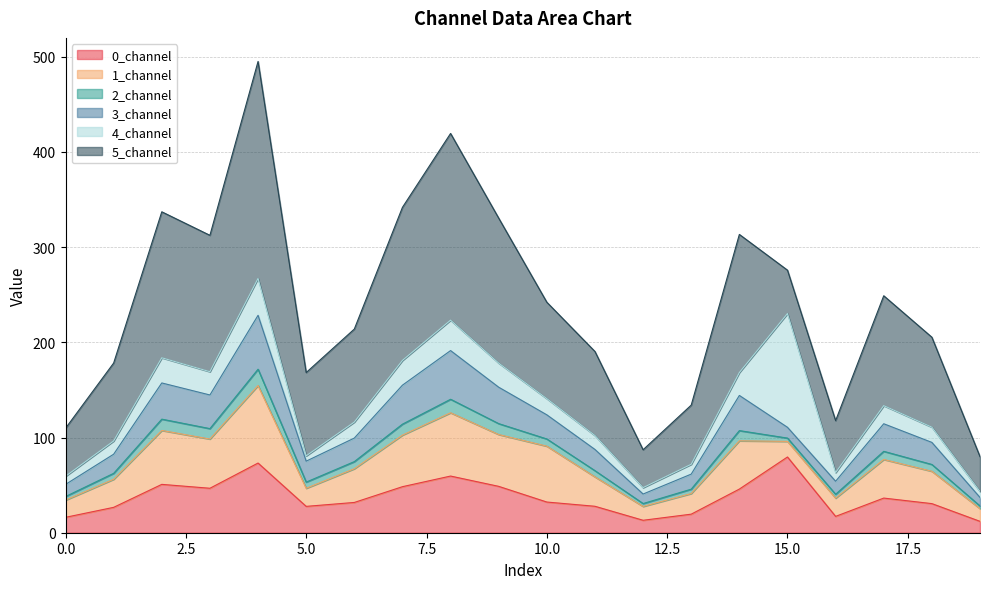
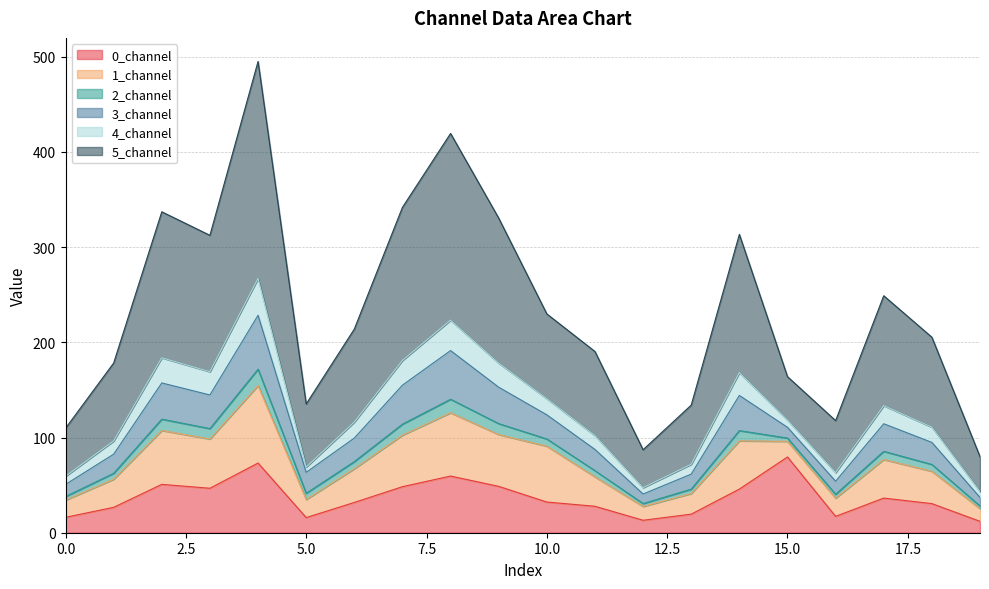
  {
    "0_channel": {
      "0.0": 20,
-     "5.0": 30,
+     "5.0": 20,
      "10.0": 30,
      "15.0": 80
    },
    "1_channel": {
      "0.0": 20,
      "5.0": 20,
      "10.0": 60,
      "15.0": 20
    },
    "4_channel": {
      "0.0": 10,
      "5.0": 10,
      "10.0": 20,
-     "15.0": 120
+     "15.0": 10
    },
    "5_channel": {
      "0.0": 50,
-     "5.0": 90,
-     "10.0": 100,
+     "5.0": 70,
+     "10.0": 90,
      "15.0": 50
    }
  }
